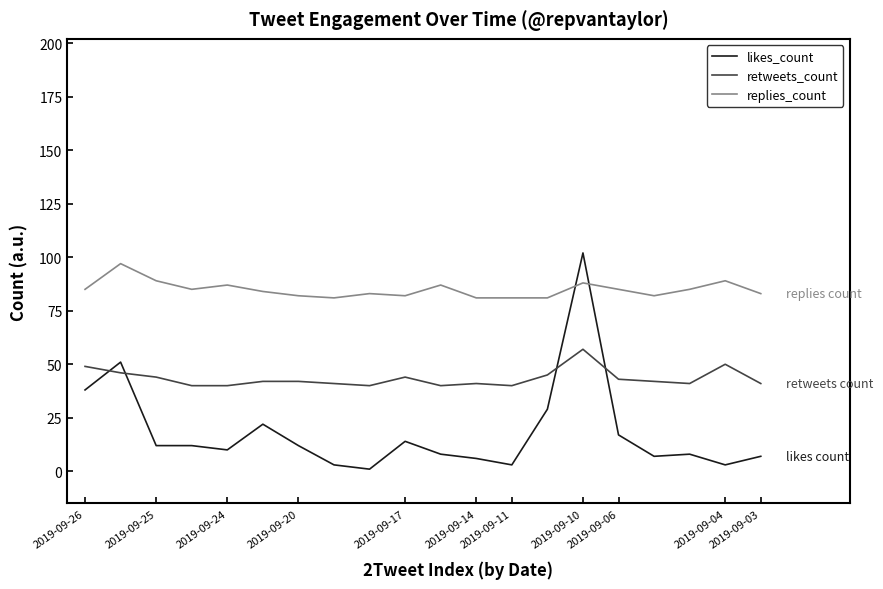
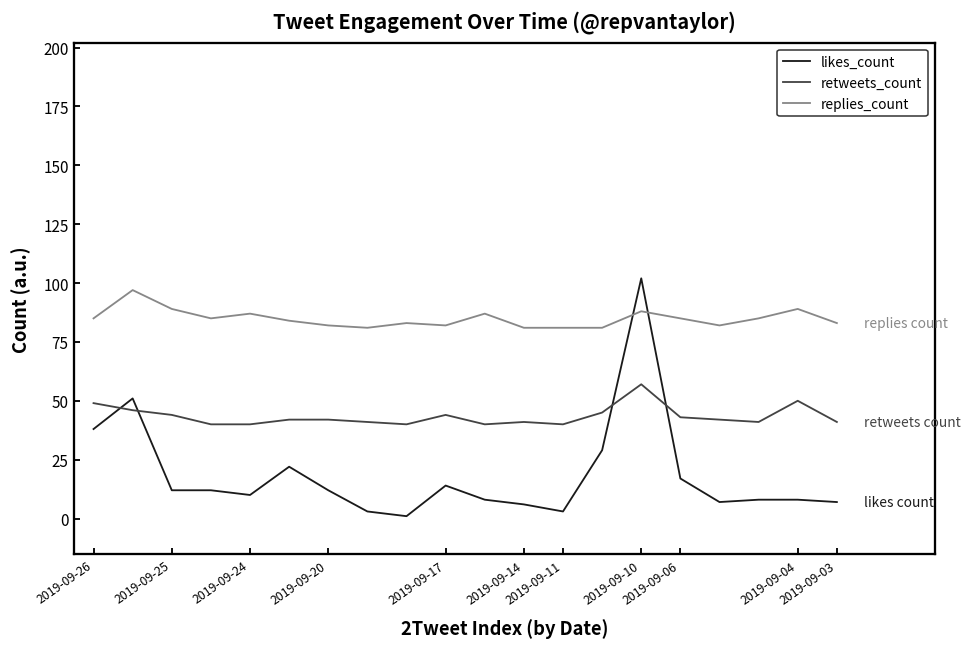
  {
    "likes_count": {
      "2019-09-14": 6,
      "2019-09-10": 102,
-     "2019-09-04": 3,
+     "2019-09-04": 8,
      "2019-09-03": 7
    },
    "retweets_count": {
      "2019-09-14": 41,
      "2019-09-10": 57,
      "2019-09-04": 50,
      "2019-09-03": 41
    },
    "replies_count": {
      "2019-09-14": 81,
      "2019-09-10": 88,
      "2019-09-04": 89,
      "2019-09-03": 83
    }
  }
